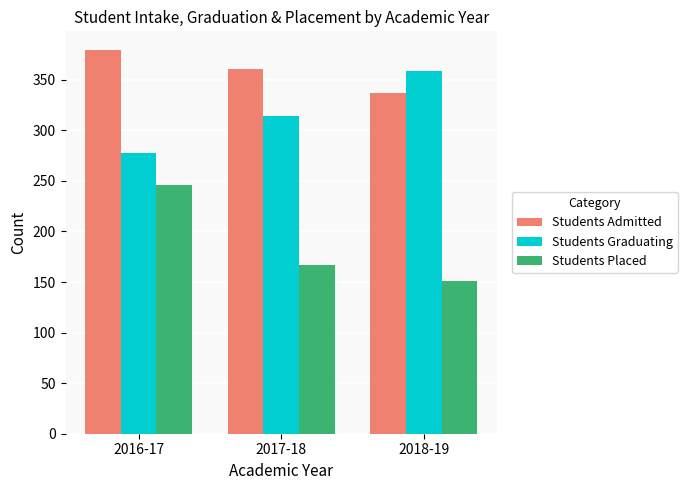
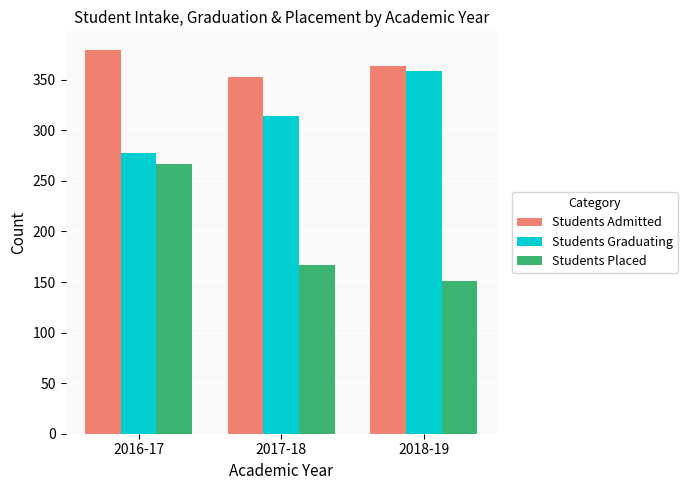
  {
    "Students Admitted": {
      "2016-17": 379,
-     "2017-18": 361,
-     "2018-19": 337
+     "2017-18": 353,
+     "2018-19": 364
    },
    "Students Graduating": {
      "2016-17": 278,
      "2017-18": 314,
      "2018-19": 359
    },
    "Students Placed": {
-     "2016-17": 246,
+     "2016-17": 267,
      "2017-18": 167,
      "2018-19": 151
    }
  }
